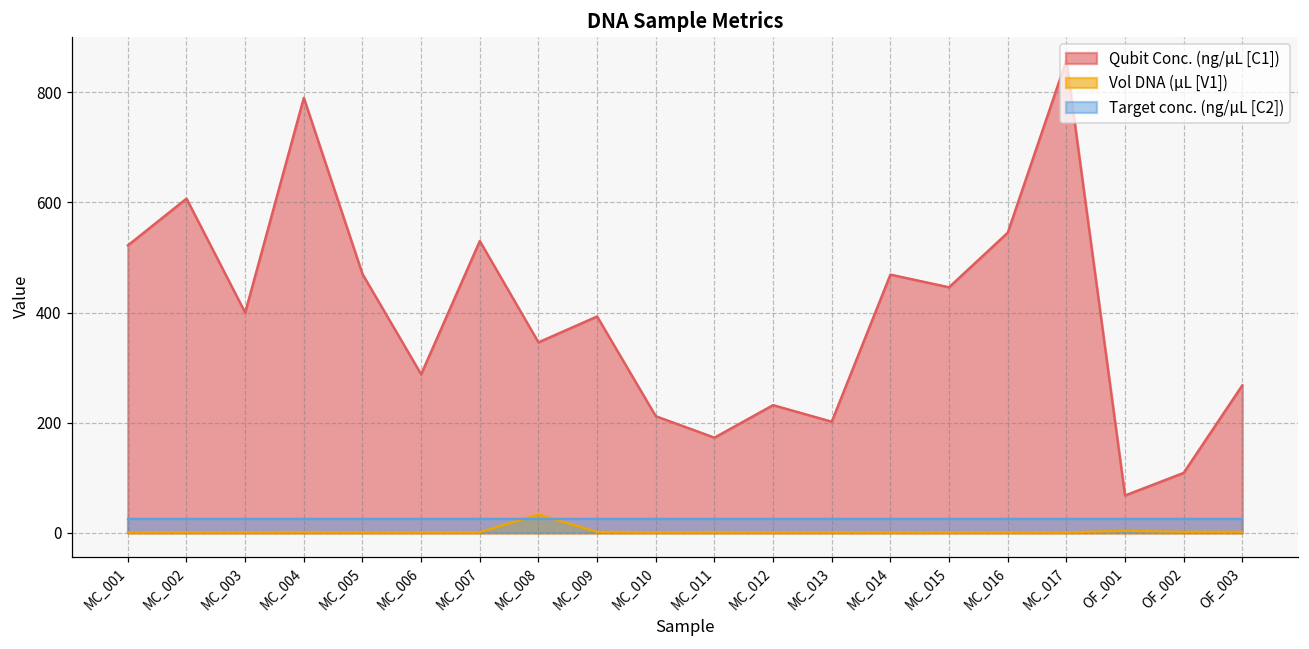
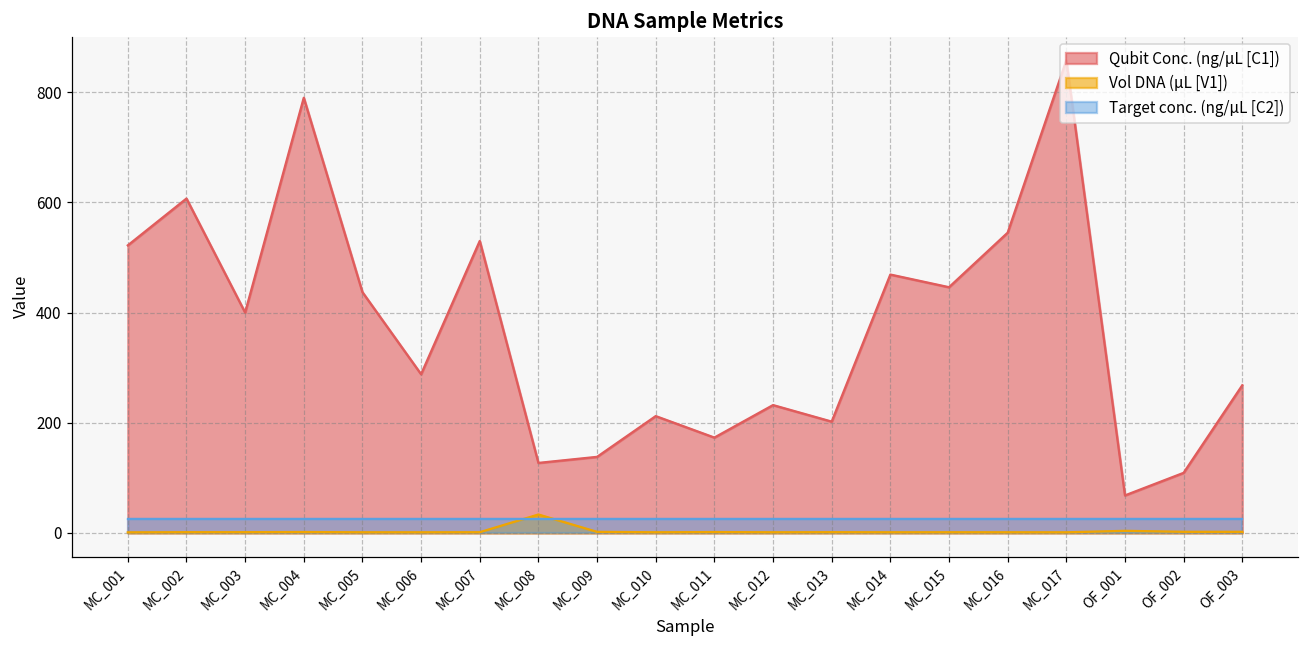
  {
    "Qubit Conc. (ng/µL [C1])": {
      "MC_001": 520,
      "MC_002": 610,
      "MC_003": 400,
      "MC_004": 790,
-     "MC_005": 470,
+     "MC_005": 440,
      "MC_006": 290,
      "MC_007": 530,
-     "MC_008": 350,
-     "MC_009": 390,
+     "MC_008": 130,
+     "MC_009": 140,
      "MC_010": 210,
      "MC_011": 170,
      "MC_012": 230,
      "MC_013": 200,
      "MC_014": 470,
      "MC_015": 450,
      "MC_016": 550,
      "OF_001": 70,
      "OF_002": 110,
      "OF_003": 270
    },
    "Vol DNA (µL [V1])": {
      "MC_001": 0,
      "MC_002": 0,
      "MC_003": 0,
      "MC_004": 0,
      "MC_005": 0,
      "MC_006": 0,
      "MC_007": 0,
      "MC_008": 30,
      "MC_009": 0,
      "MC_010": 0,
      "MC_011": 0,
      "MC_012": 0,
      "MC_013": 0,
      "MC_014": 0,
      "MC_015": 0,
      "MC_016": 0,
      "MC_017": 0,
      "OF_001": 0,
      "OF_002": 0,
      "OF_003": 0
    },
    "Target conc. (ng/µL [C2])": {
      "MC_001": 30,
      "MC_002": 30,
      "MC_003": 30,
      "MC_004": 30,
      "MC_005": 30,
      "MC_006": 30,
      "MC_007": 30,
      "MC_008": 30,
      "MC_009": 30,
      "MC_010": 30,
      "MC_011": 30,
      "MC_012": 30,
      "MC_013": 30,
      "MC_014": 30,
      "MC_015": 30,
      "MC_016": 30,
      "MC_017": 30,
      "OF_001": 30,
      "OF_002": 30,
      "OF_003": 30
    }
  }
